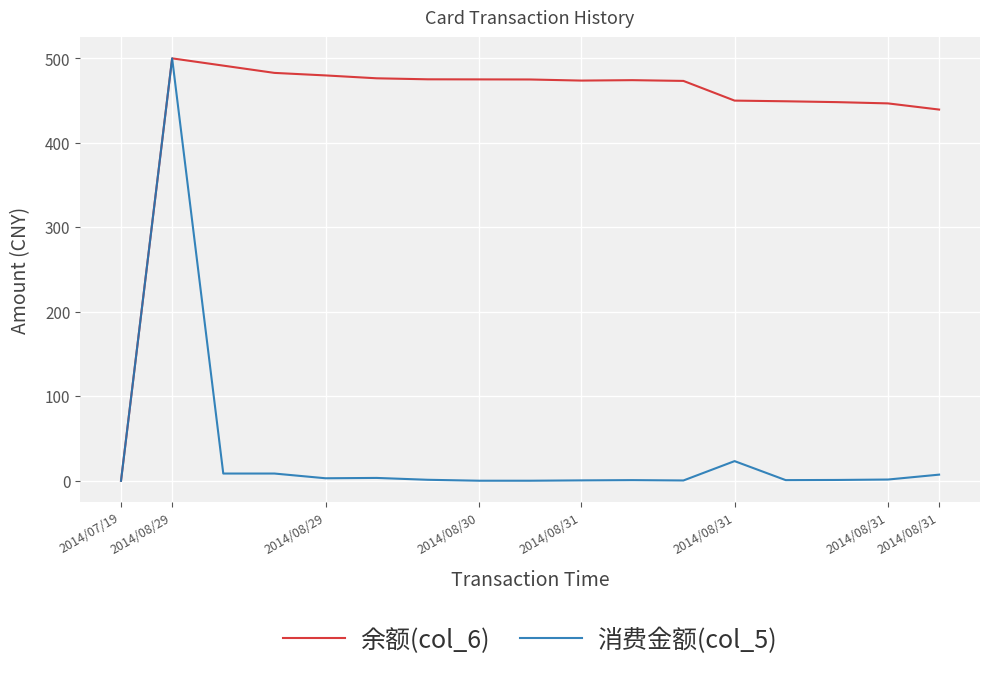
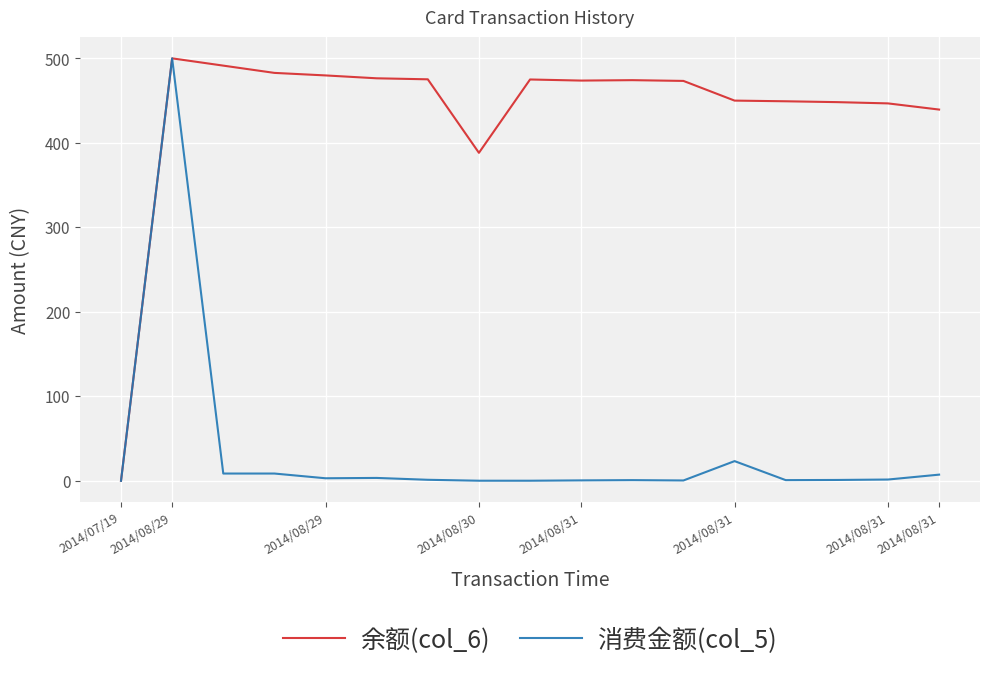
  {
    "余额(col_6)": {
-     "2014/08/30": 480
+     "2014/08/30": 390
    },
    "消费金额(col_5)": {
      "2014/08/30": 0
    }
  }
